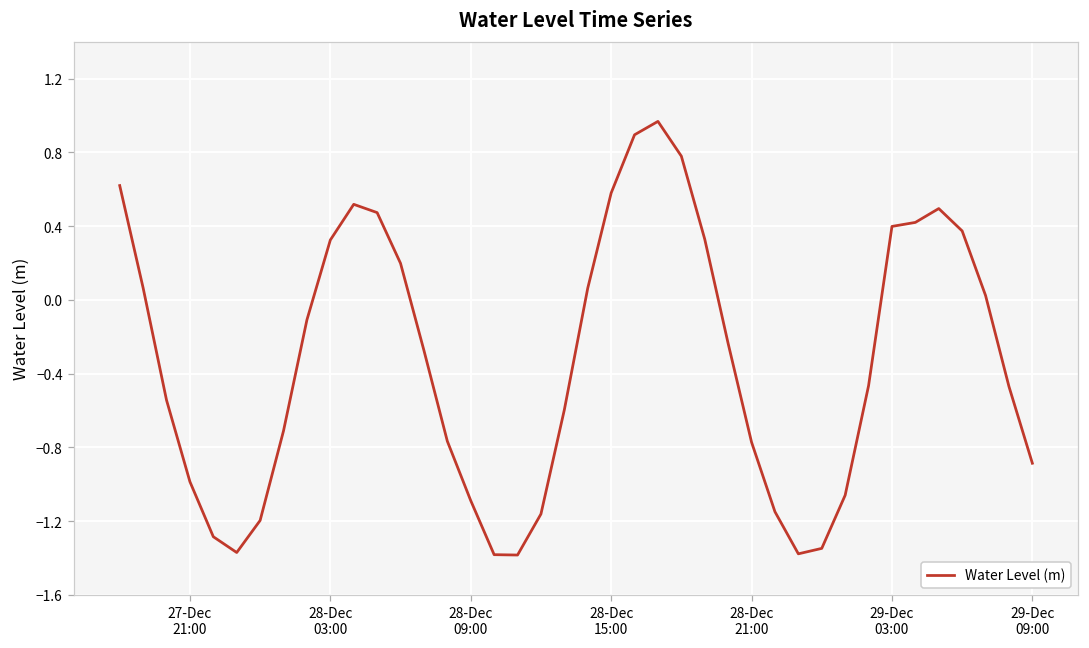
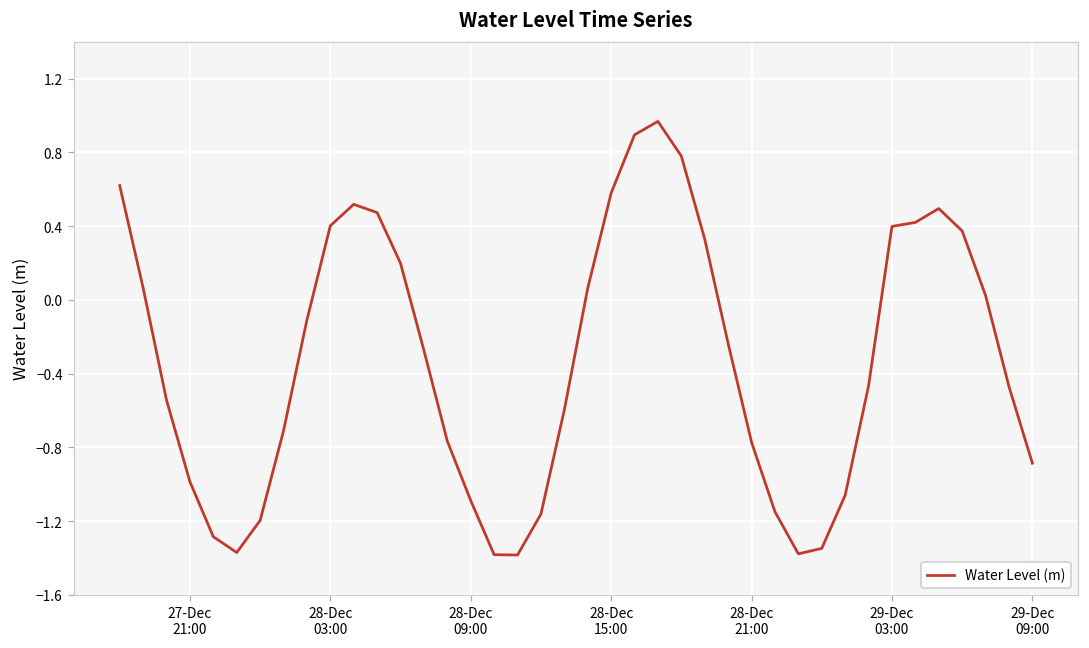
  {
    "27-Dec 21:00": -0.99,
-   "28-Dec 03:00": 0.32,
+   "28-Dec 03:00": 0.40,
    "28-Dec 09:00": -1.09,
    "28-Dec 15:00": 0.58,
    "28-Dec 21:00": -0.77,
    "29-Dec 03:00": 0.40,
    "29-Dec 09:00": -0.89
  }
